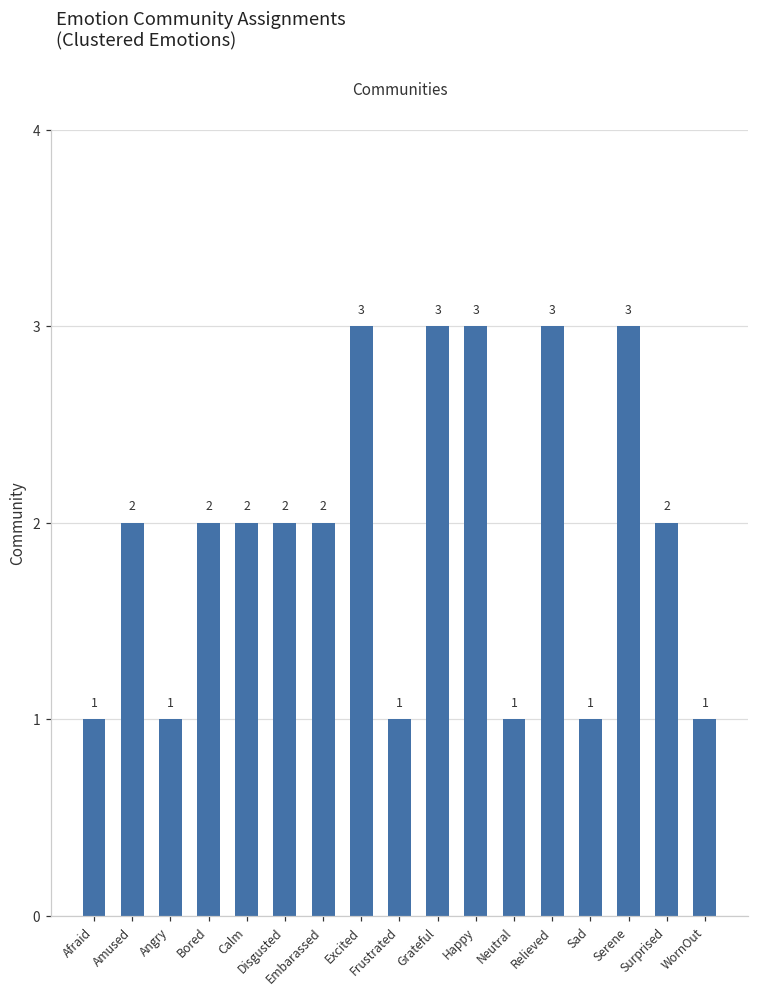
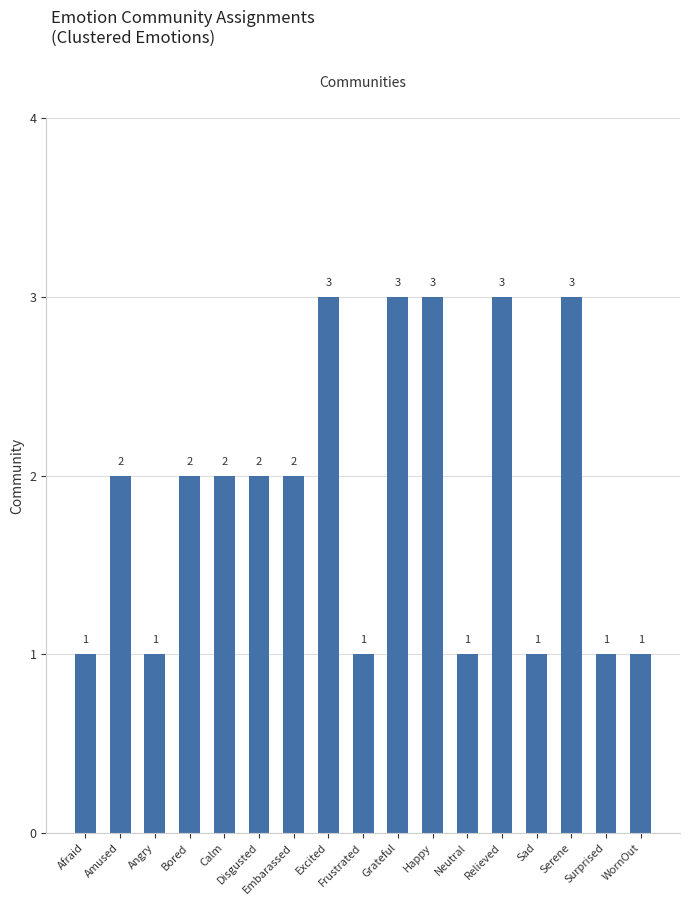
  {
    "Afraid": 1,
    "Amused": 2,
    "Angry": 1,
    "Bored": 2,
    "Calm": 2,
    "Disgusted": 2,
    "Embarassed": 2,
    "Excited": 3,
    "Frustrated": 1,
    "Grateful": 3,
    "Happy": 3,
    "Neutral": 1,
    "Relieved": 3,
    "Sad": 1,
    "Serene": 3,
-   "Surprised": 2,
+   "Surprised": 1,
    "WornOut": 1
  }
